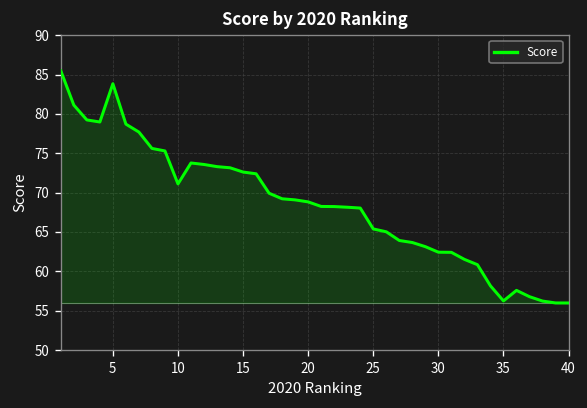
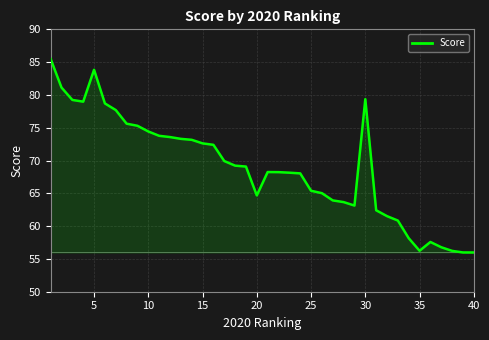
  {
    "5": 84,
-   "10": 71,
+   "10": 74,
    "15": 73,
-   "20": 69,
+   "20": 65,
    "25": 65,
-   "30": 62,
+   "30": 79,
    "35": 56,
    "40": 56
  }
